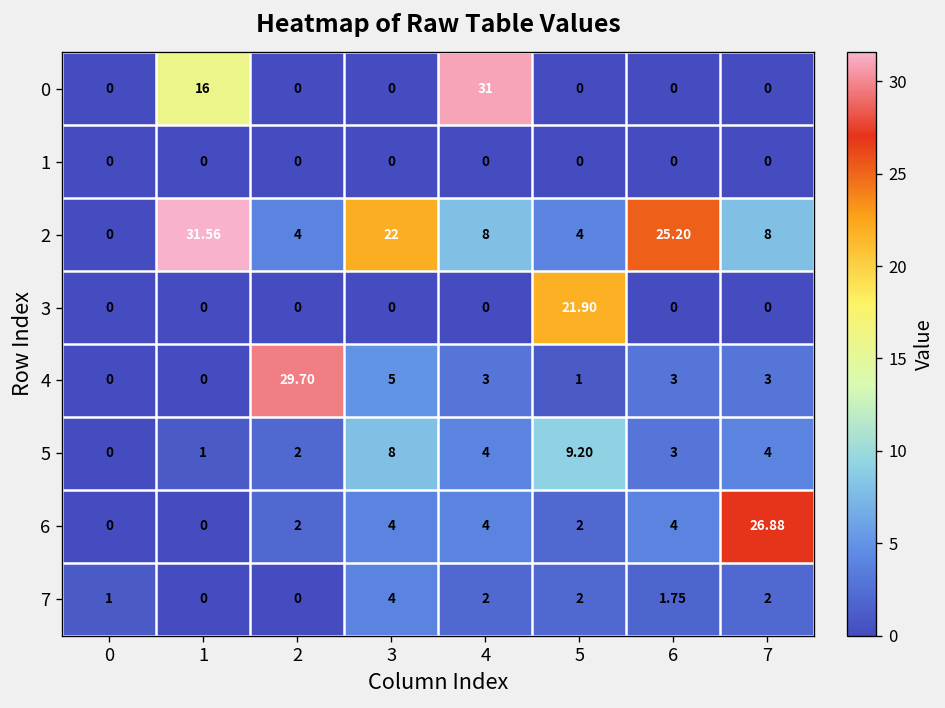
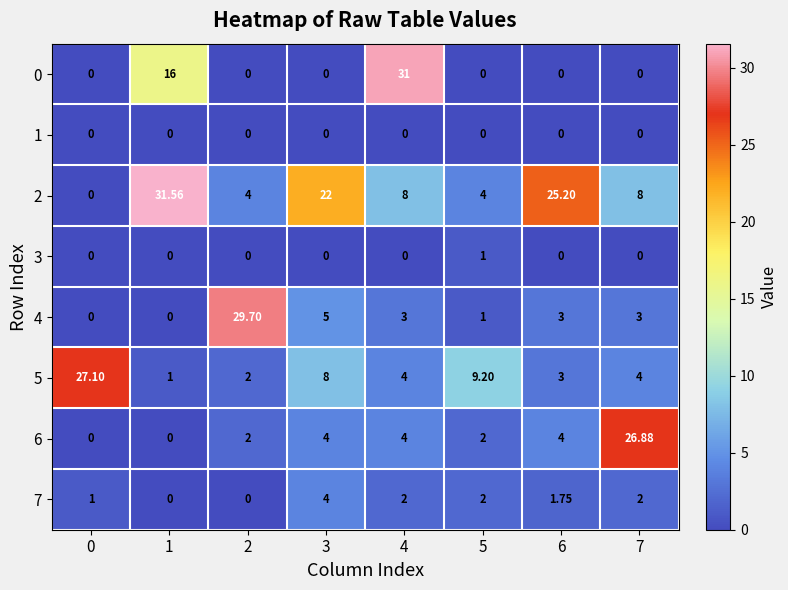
  {
    "0": {
      "0": 0,
      "1": 16,
      "2": 0,
      "3": 0,
      "4": 31,
      "5": 0,
      "6": 0,
      "7": 0
    },
    "1": {
      "0": 0,
      "1": 0,
      "2": 0,
      "3": 0,
      "4": 0,
      "5": 0,
      "6": 0,
      "7": 0
    },
    "2": {
      "0": 0,
      "1": 31.56,
      "2": 4,
      "3": 22,
      "4": 8,
      "5": 4,
      "6": 25.20,
      "7": 8
    },
    "3": {
      "0": 0,
      "1": 0,
      "2": 0,
      "3": 0,
      "4": 0,
-     "5": 21.90,
+     "5": 1,
      "6": 0,
      "7": 0
    },
    "4": {
      "0": 0,
      "1": 0,
      "2": 29.70,
      "3": 5,
      "4": 3,
      "5": 1,
      "6": 3,
      "7": 3
    },
    "5": {
-     "0": 0,
+     "0": 27.10,
      "1": 1,
      "2": 2,
      "3": 8,
      "4": 4,
      "5": 9.20,
      "6": 3,
      "7": 4
    },
    "6": {
      "0": 0,
      "1": 0,
      "2": 2,
      "3": 4,
      "4": 4,
      "5": 2,
      "6": 4,
      "7": 26.88
    },
    "7": {
      "0": 1,
      "1": 0,
      "2": 0,
      "3": 4,
      "4": 2,
      "5": 2,
      "6": 1.75,
      "7": 2
    }
  }
